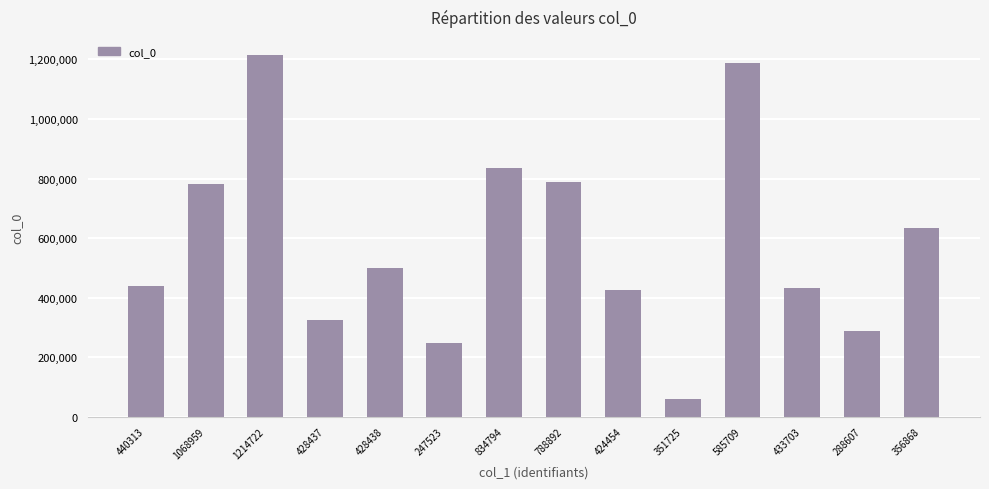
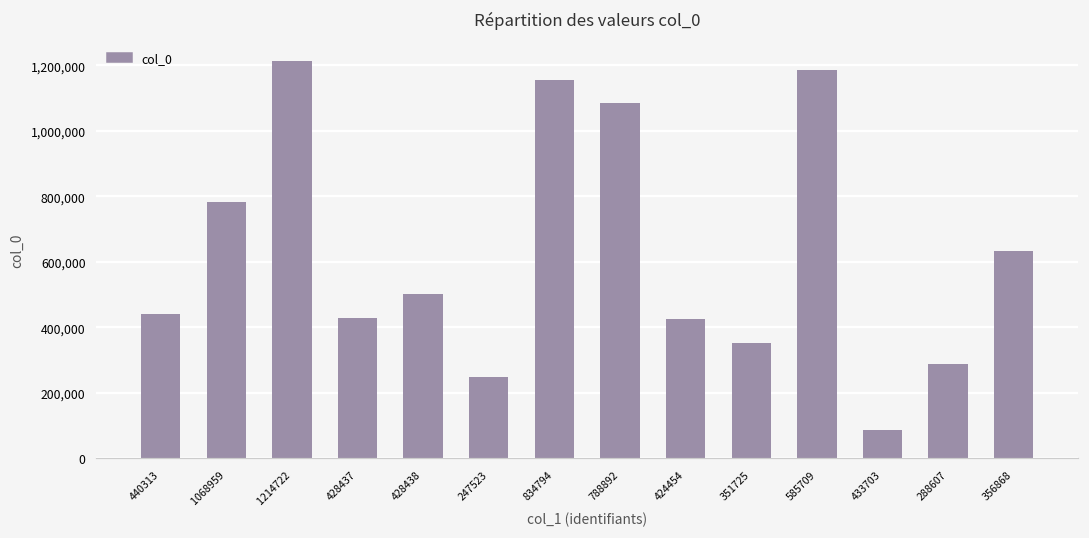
  {
    "440313": "440,000",
    "1068959": "780,000",
    "1214722": "1,210,000",
-   "428437": "330,000",
+   "428437": "430,000",
    "428438": "500,000",
    "247523": "250,000",
-   "834794": "830,000",
-   "788892": "790,000",
+   "834794": "1,160,000",
+   "788892": "1,090,000",
    "424454": "420,000",
-   "351725": "60,000",
+   "351725": "350,000",
    "585709": "1,190,000",
-   "433703": "430,000",
+   "433703": "90,000",
    "288607": "290,000",
    "356868": "630,000"
  }
